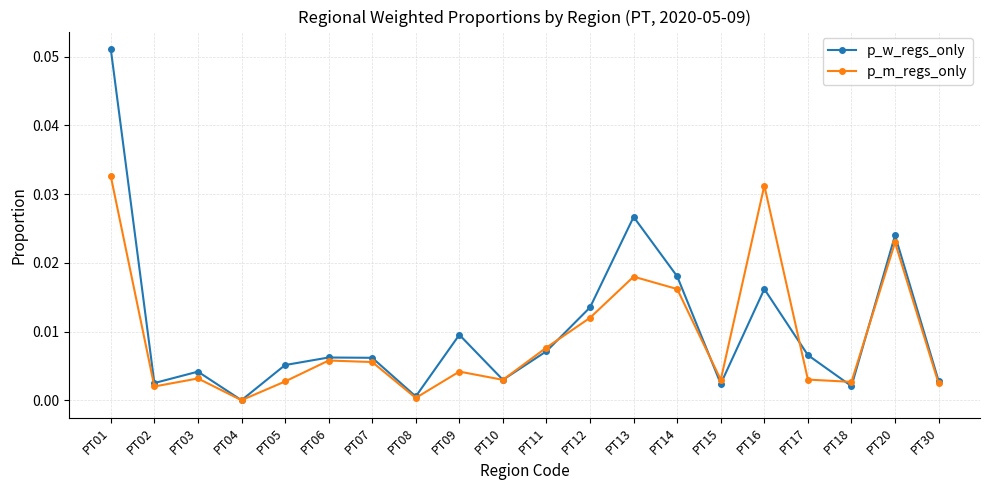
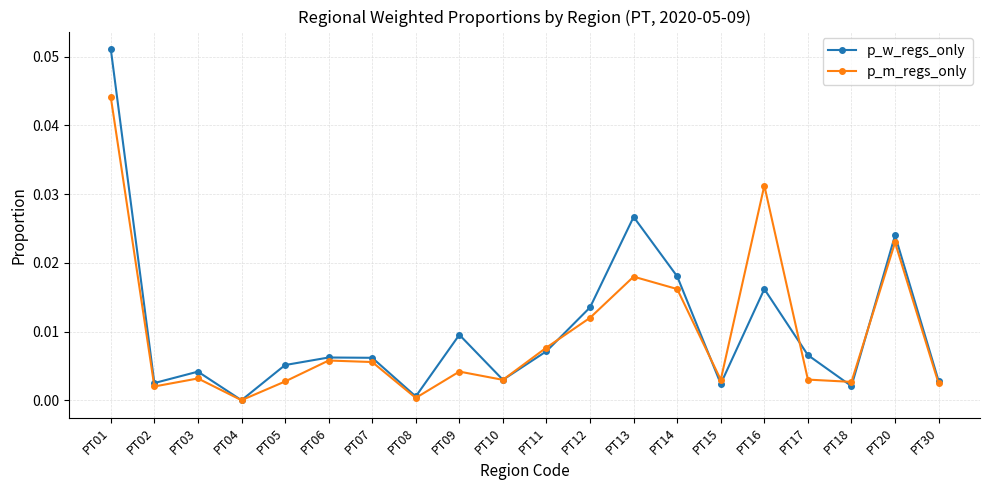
  {
    "p_w_regs_only": {
      "PT01": 0.051,
      "PT02": 0.002,
      "PT03": 0.004,
      "PT05": 0.005,
      "PT06": 0.006,
      "PT07": 0.006,
      "PT09": 0.010,
      "PT11": 0.007,
      "PT12": 0.014,
      "PT13": 0.027,
      "PT14": 0.018,
      "PT15": 0.002,
      "PT16": 0.016,
      "PT17": 0.007,
      "PT18": 0.002,
      "PT20": 0.024
    },
    "p_m_regs_only": {
-     "PT01": 0.033,
+     "PT01": 0.044,
      "PT02": 0.002,
      "PT03": 0.003,
      "PT05": 0.003,
      "PT06": 0.006,
      "PT07": 0.006,
      "PT09": 0.004,
      "PT11": 0.008,
      "PT12": 0.012,
      "PT13": 0.018,
      "PT14": 0.016,
      "PT15": 0.003,
      "PT16": 0.031,
      "PT17": 0.003,
      "PT18": 0.003,
      "PT20": 0.023
    }
  }
